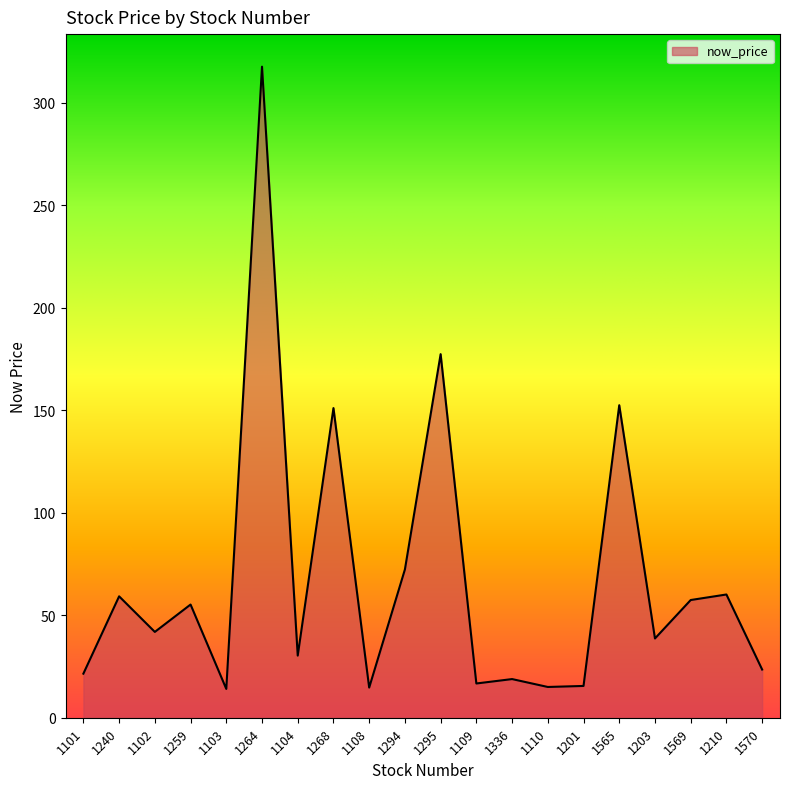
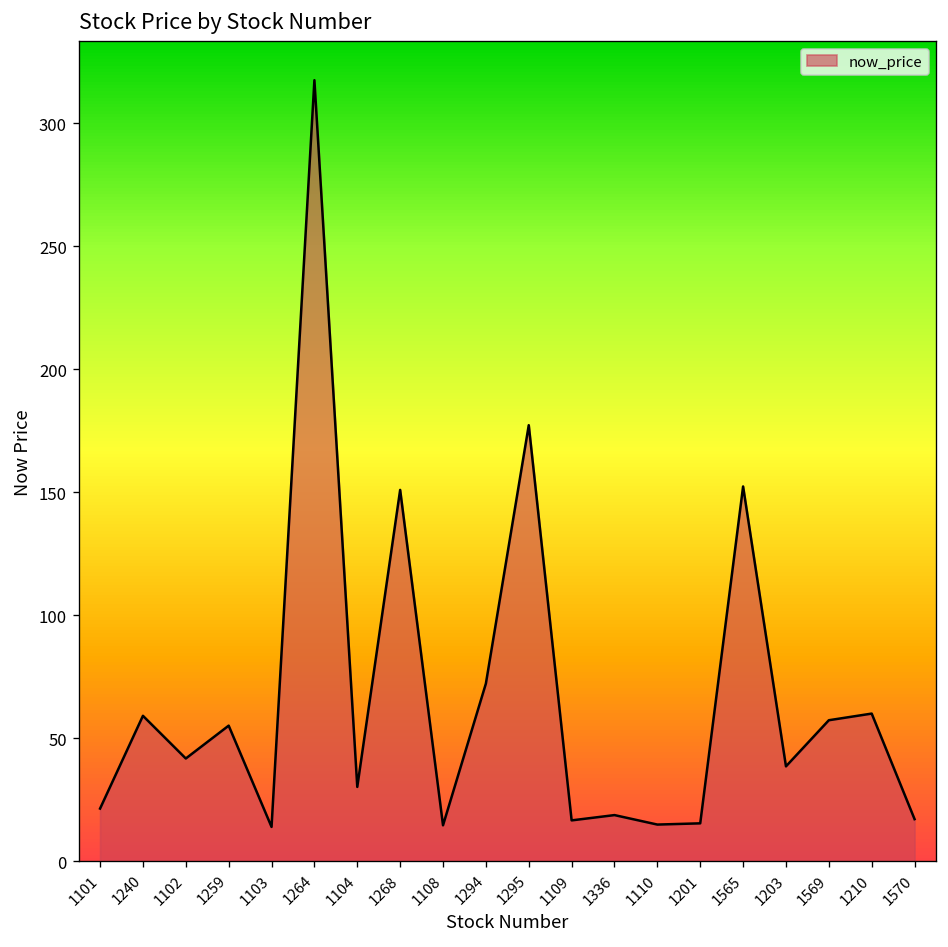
  {
    "1101": 22,
    "1240": 59,
    "1102": 42,
    "1259": 55,
    "1103": 14,
    "1264": 318,
    "1104": 30,
    "1268": 151,
    "1108": 15,
    "1294": 72,
    "1295": 177,
    "1109": 17,
    "1336": 19,
    "1110": 15,
    "1201": 16,
    "1565": 152,
    "1203": 39,
    "1569": 57,
    "1210": 60,
-   "1570": 24
+   "1570": 17
  }
